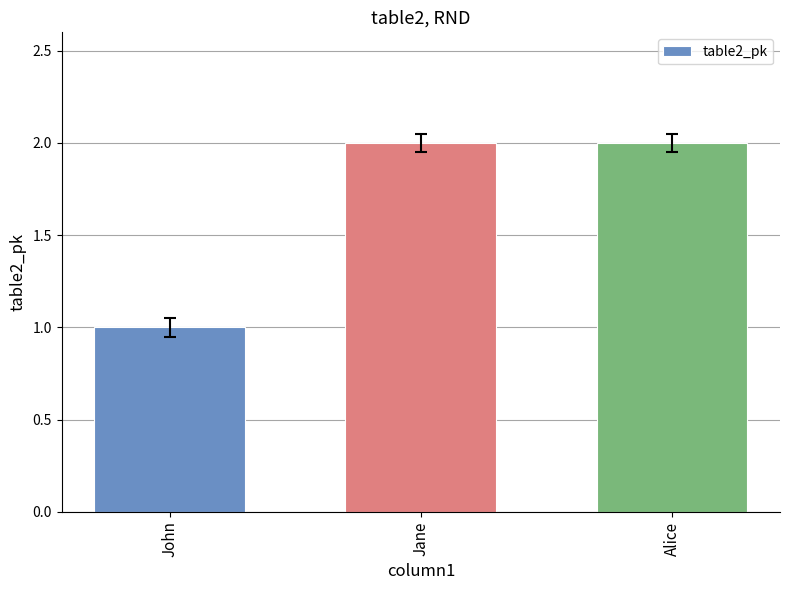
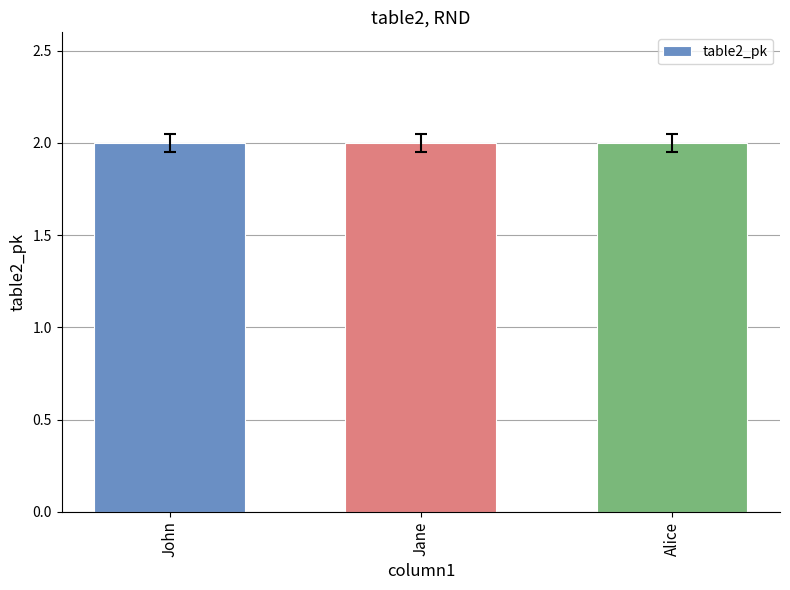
  {
    "table2_pk": {
-     "John": 1,
+     "John": 2,
      "Jane": 2,
      "Alice": 2
    }
  }
